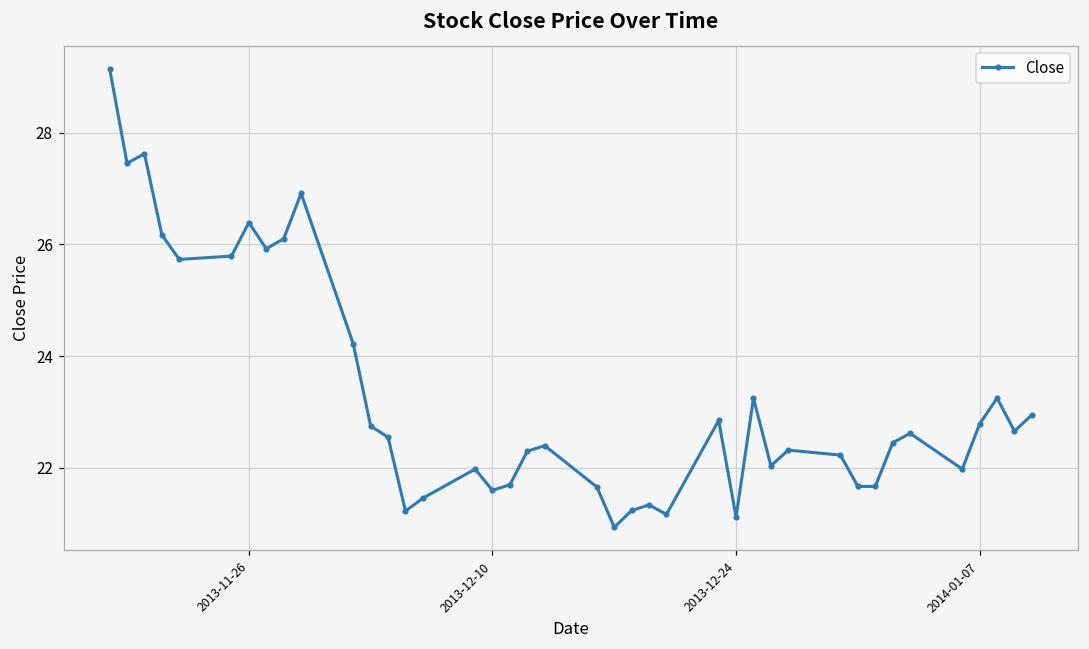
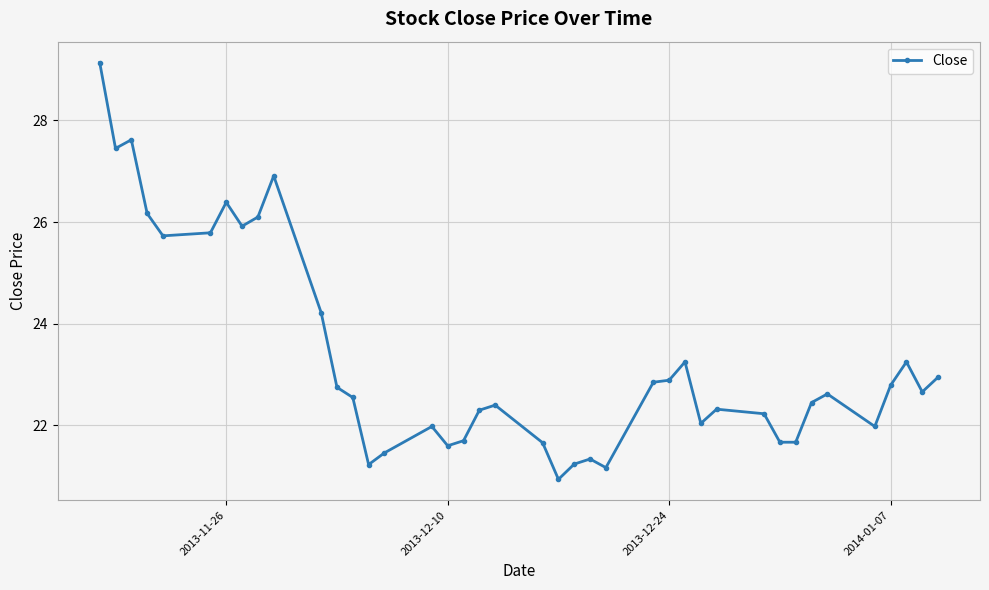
  {
    "2013-11-26": 26.4,
    "2013-12-10": 21.6,
-   "2013-12-24": 21.1,
+   "2013-12-24": 22.9,
    "2014-01-07": 22.8
  }
